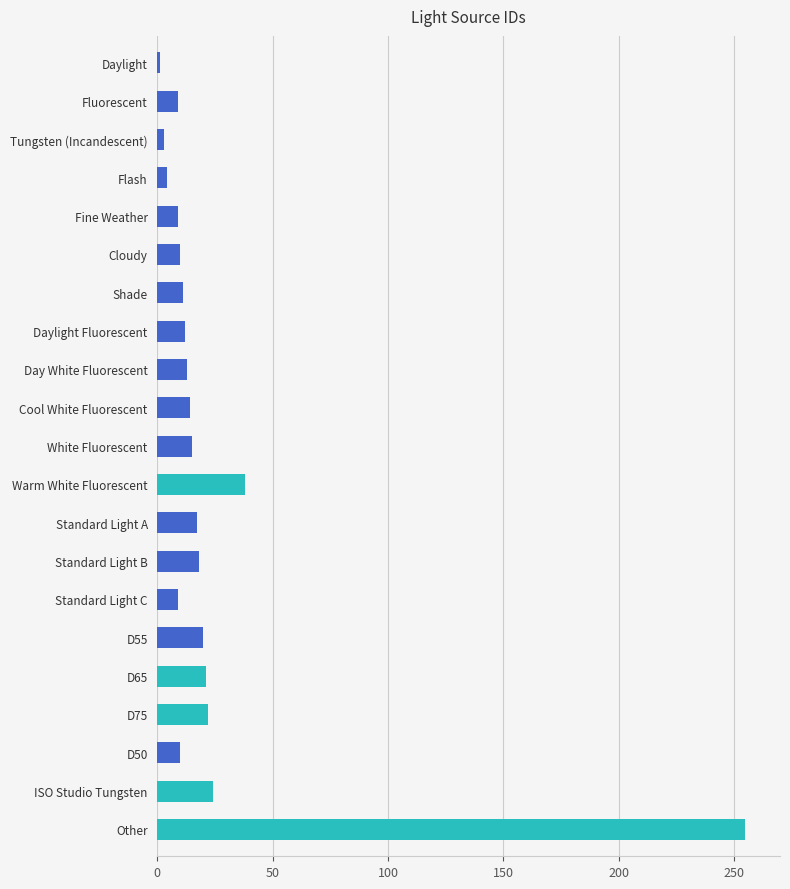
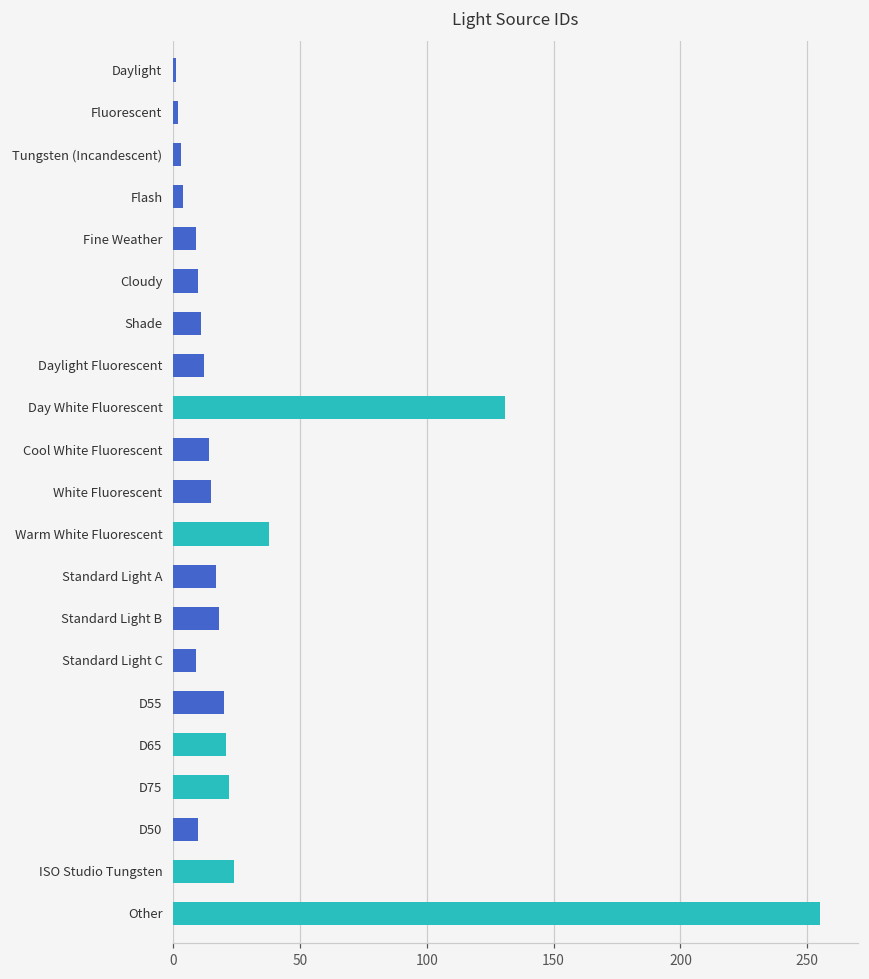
  {
-   "Fluorescent": 9,
+   "Fluorescent": 2,
    "Tungsten (Incandescent)": 3,
    "Flash": 4,
    "Fine Weather": 9,
    "Cloudy": 10,
    "Shade": 11,
    "Daylight Fluorescent": 12,
-   "Day White Fluorescent": 13,
+   "Day White Fluorescent": 131,
    "Cool White Fluorescent": 14,
    "White Fluorescent": 15,
    "Warm White Fluorescent": 38,
    "Standard Light A": 17,
    "Standard Light B": 18,
    "Standard Light C": 9,
    "D55": 20,
    "D65": 21,
    "D75": 22,
    "D50": 10,
    "ISO Studio Tungsten": 24,
    "Other": 255
  }
